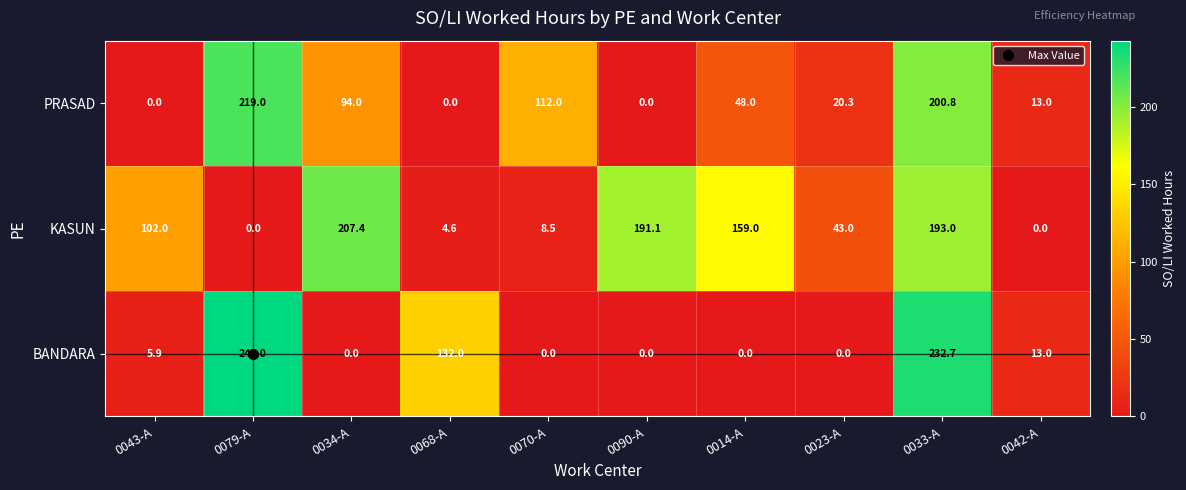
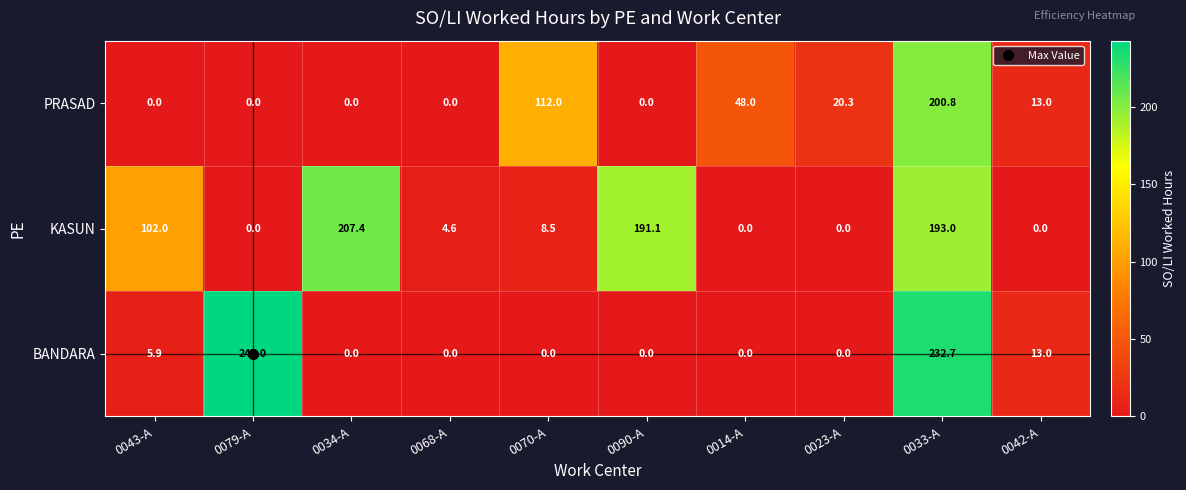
  {
    "PRASAD": {
      "0043-A": 0.0,
-     "0079-A": 219.0,
-     "0034-A": 94.0,
+     "0079-A": 0.0,
+     "0034-A": 0.0,
      "0068-A": 0.0,
      "0070-A": 112.0,
      "0090-A": 0.0,
      "0014-A": 48.0,
      "0023-A": 20.3,
      "0033-A": 200.8,
      "0042-A": 13.0
    },
    "KASUN": {
      "0043-A": 102.0,
      "0079-A": 0.0,
      "0034-A": 207.4,
      "0068-A": 4.6,
      "0070-A": 8.5,
      "0090-A": 191.1,
-     "0014-A": 159.0,
-     "0023-A": 43.0,
+     "0014-A": 0.0,
+     "0023-A": 0.0,
      "0033-A": 193.0,
      "0042-A": 0.0
    },
    "BANDARA": {
      "0043-A": 5.9,
      "0034-A": 0.0,
-     "0068-A": 132.0,
+     "0068-A": 0.0,
      "0070-A": 0.0,
      "0090-A": 0.0,
      "0014-A": 0.0,
      "0023-A": 0.0,
      "0033-A": 232.7,
      "0042-A": 13.0
    }
  }
